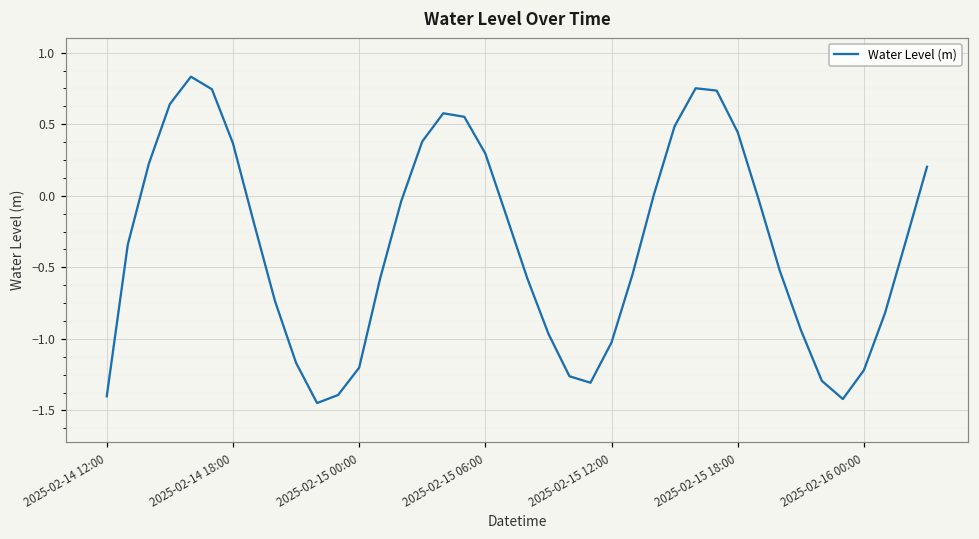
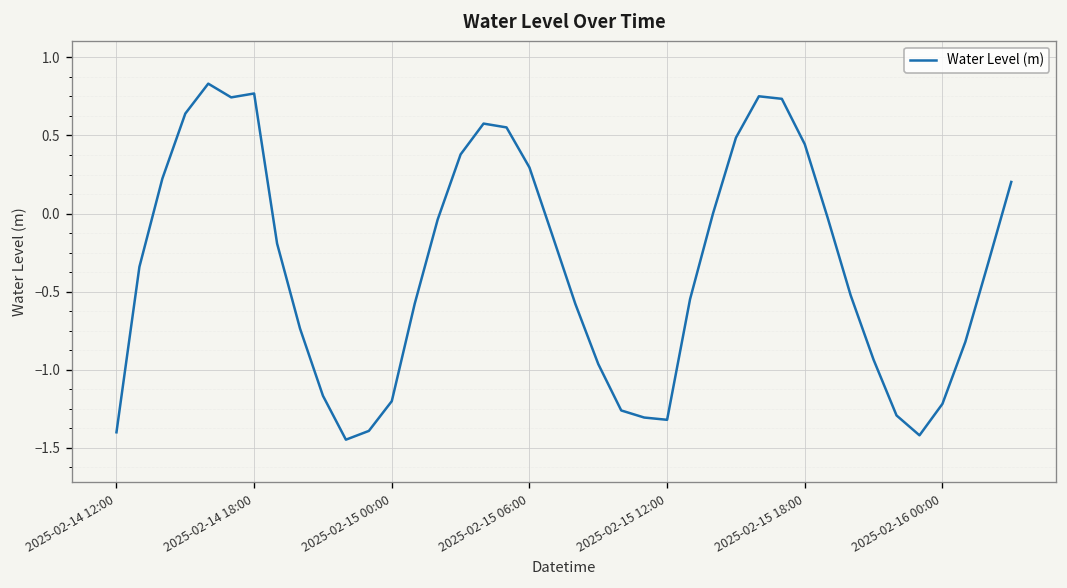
  {
    "2025-02-14 12:00": -1.40,
-   "2025-02-14 18:00": 0.37,
+   "2025-02-14 18:00": 0.77,
    "2025-02-15 00:00": -1.20,
    "2025-02-15 06:00": 0.30,
-   "2025-02-15 12:00": -1.03,
+   "2025-02-15 12:00": -1.32,
    "2025-02-15 18:00": 0.44,
    "2025-02-16 00:00": -1.22
  }
